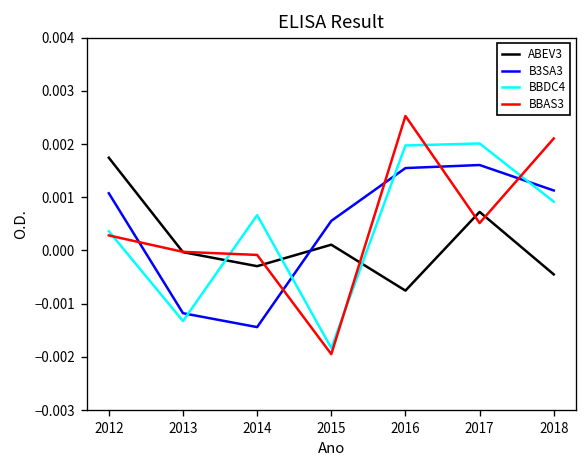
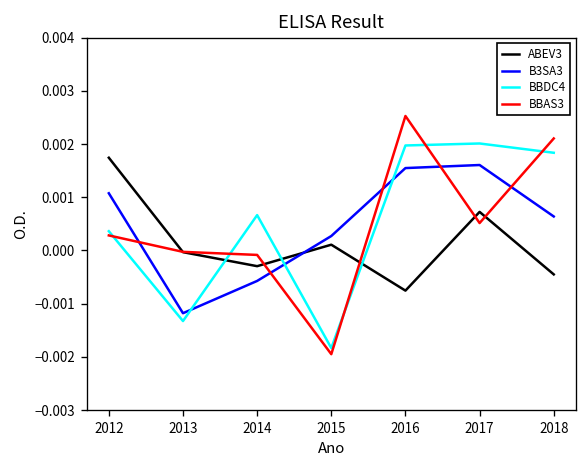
  {
    "ABEV3": {
      "2012": 0.0017,
      "2014": -0.0003,
      "2015": 0.0001,
      "2016": -0.0008,
      "2017": 0.0007,
      "2018": -0.0005
    },
    "B3SA3": {
      "2012": 0.0011,
      "2013": -0.0012,
-     "2014": -0.0014,
-     "2015": 0.0006,
+     "2014": -0.0006,
+     "2015": 0.0003,
      "2016": 0.0015,
      "2017": 0.0016,
-     "2018": 0.0011
+     "2018": 0.0006
    },
    "BBDC4": {
      "2012": 0.0004,
      "2013": -0.0013,
      "2014": 0.0007,
      "2015": -0.0018,
      "2016": 0.0020,
      "2017": 0.0020,
-     "2018": 0.0009
+     "2018": 0.0018
    },
    "BBAS3": {
      "2012": 0.0003,
      "2014": -0.0001,
      "2015": -0.0019,
      "2016": 0.0025,
      "2017": 0.0005,
      "2018": 0.0021
    }
  }
